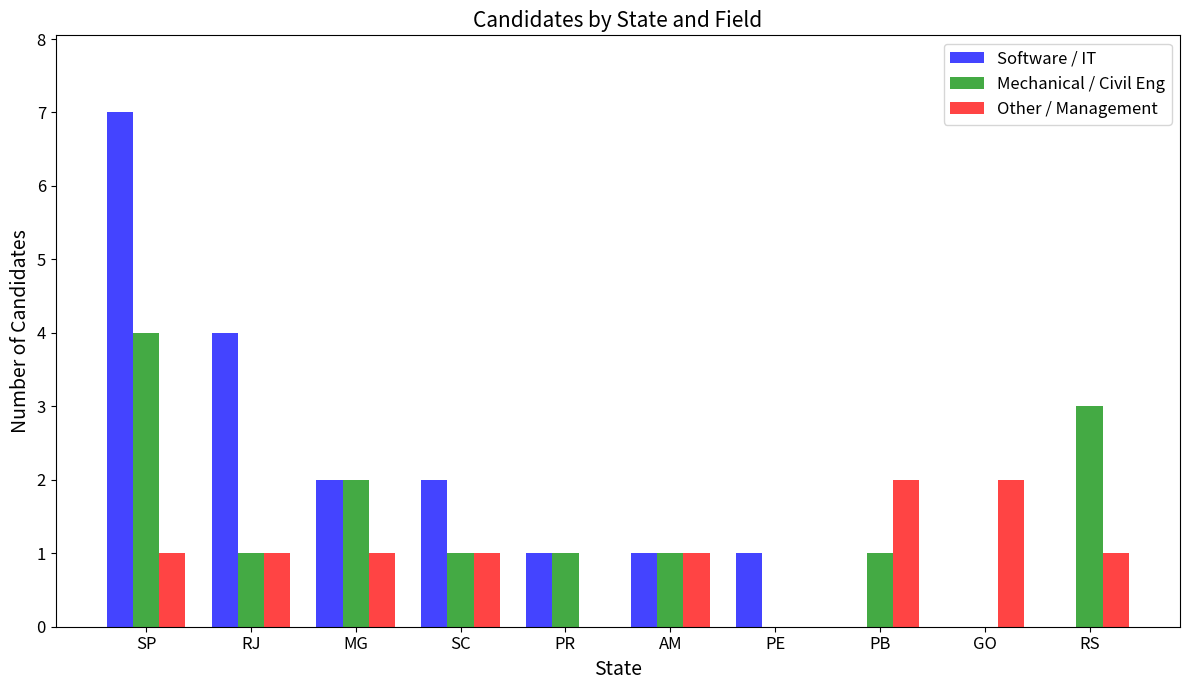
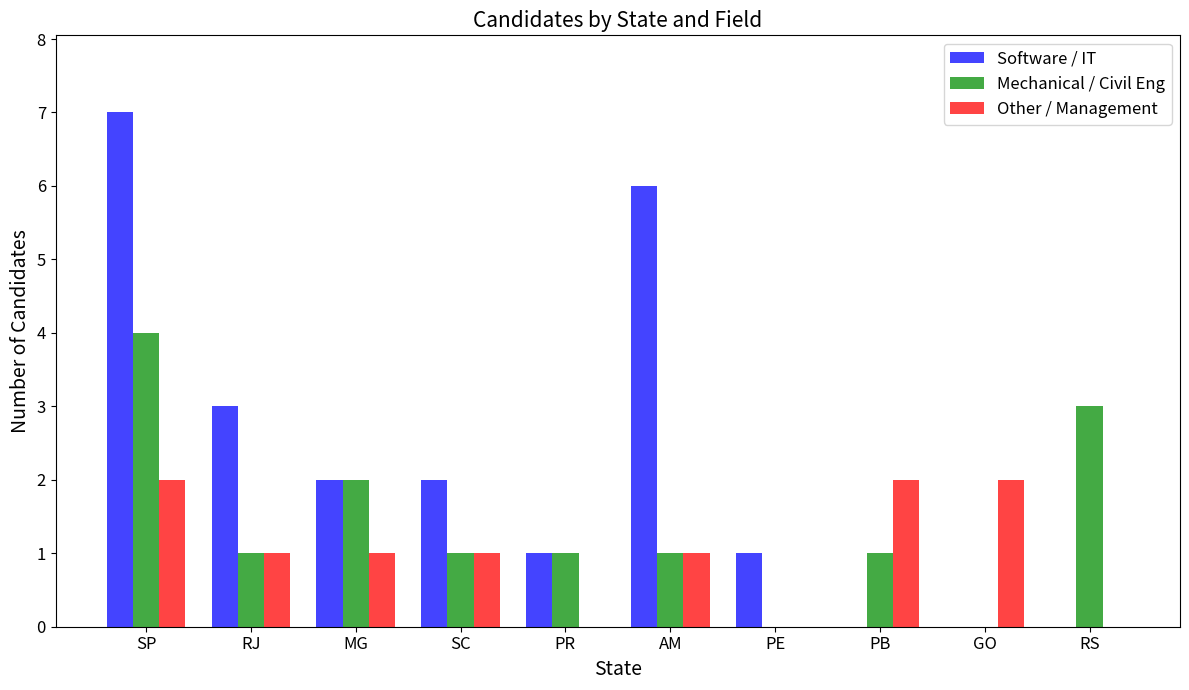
  {
    "Software / IT": {
      "SP": 7,
-     "RJ": 4,
+     "RJ": 3,
      "MG": 2,
      "SC": 2,
      "PR": 1,
-     "AM": 1,
+     "AM": 6,
      "PE": 1,
      "PB": 0,
      "GO": 0,
      "RS": 0
    },
    "Mechanical / Civil Eng": {
      "SP": 4,
      "RJ": 1,
      "MG": 2,
      "SC": 1,
      "PR": 1,
      "AM": 1,
      "PE": 0,
      "PB": 1,
      "GO": 0,
      "RS": 3
    },
    "Other / Management": {
-     "SP": 1,
+     "SP": 2,
      "RJ": 1,
      "MG": 1,
      "SC": 1,
      "PR": 0,
      "AM": 1,
      "PE": 0,
      "PB": 2,
      "GO": 2,
-     "RS": 1
+     "RS": 0
    }
  }
